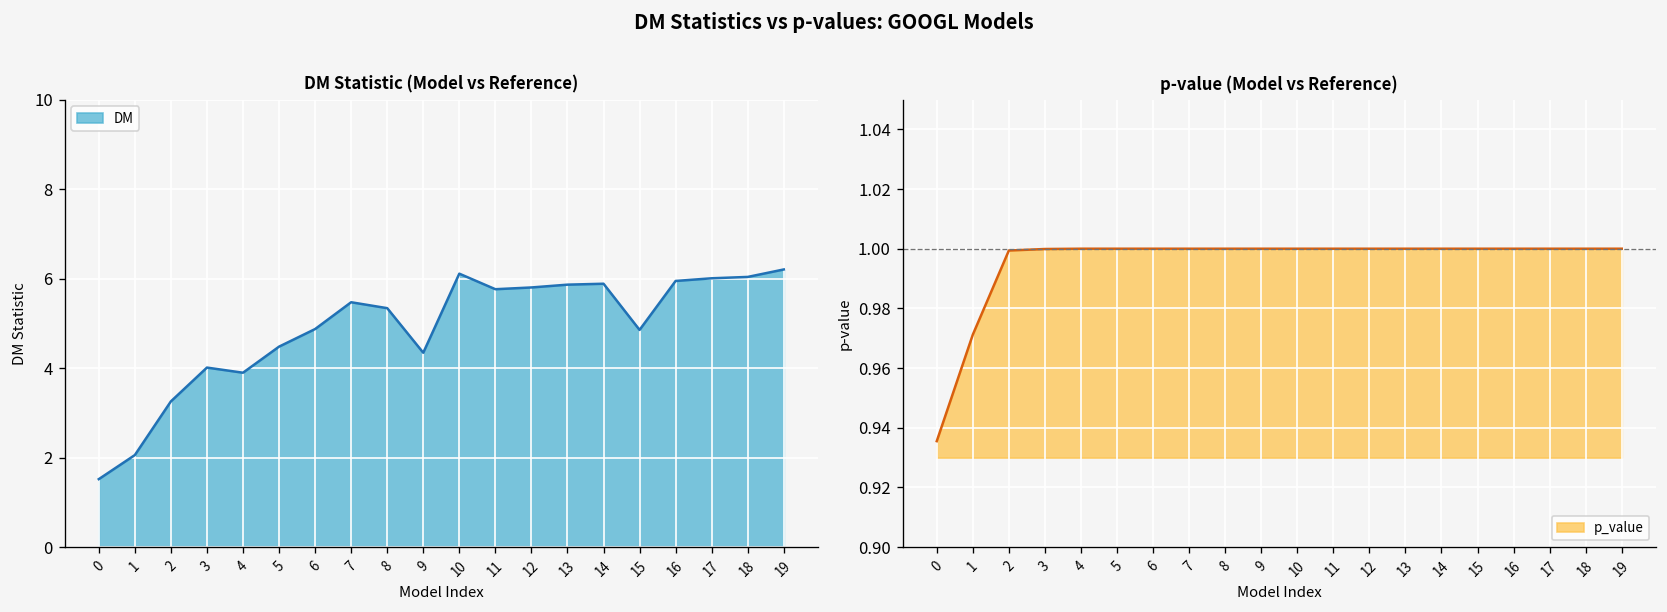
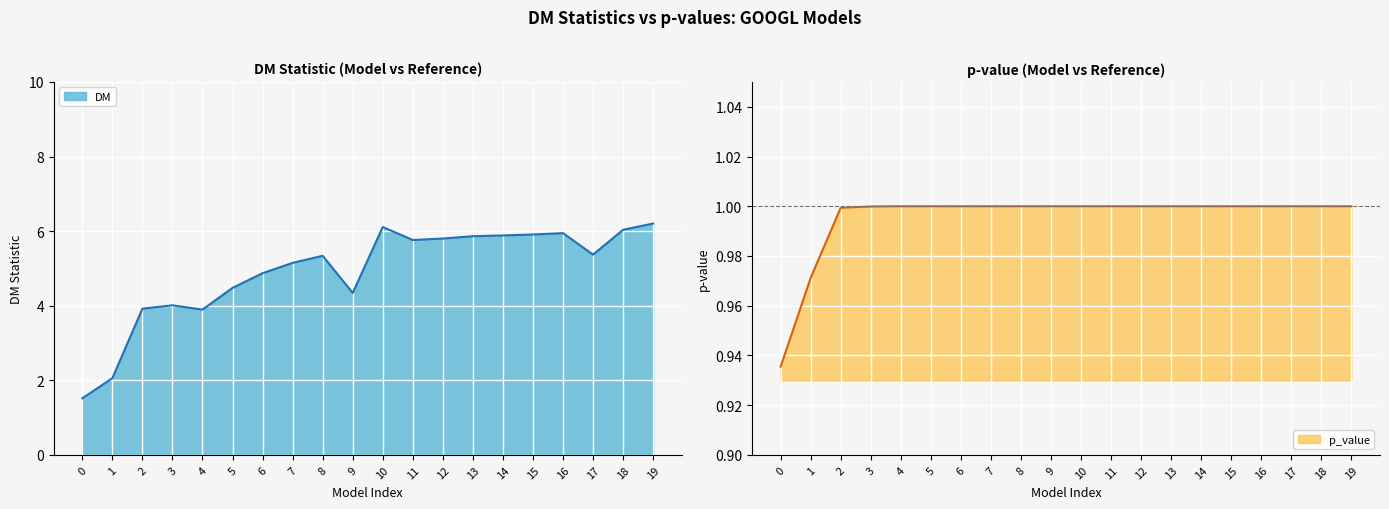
  {
    "DM Statistic (Model vs Reference)": {
      "0": 1.5,
      "1": 2.1,
-     "2": 3.3,
+     "2": 3.9,
      "3": 4.0,
      "4": 3.9,
      "5": 4.5,
      "6": 4.9,
-     "7": 5.5,
+     "7": 5.1,
      "8": 5.3,
      "9": 4.3,
      "10": 6.1,
      "11": 5.8,
      "12": 5.8,
      "13": 5.9,
      "14": 5.9,
-     "15": 4.9,
+     "15": 5.9,
      "16": 5.9,
-     "17": 6.0,
+     "17": 5.4,
      "18": 6.0,
      "19": 6.2
    },
    "p-value (Model vs Reference)": {
      "0": 0.936,
      "1": 0.971,
      "2": 0.999,
      "3": 1.000,
      "4": 1.000,
      "5": 1.000,
      "6": 1.000,
      "7": 1.000,
      "8": 1.000,
      "9": 1.000,
      "10": 1.000,
      "11": 1.000,
      "12": 1.000,
      "13": 1.000,
      "14": 1.000,
      "15": 1.000,
      "16": 1.000,
      "17": 1.000,
      "18": 1.000,
      "19": 1.000
    }
  }
